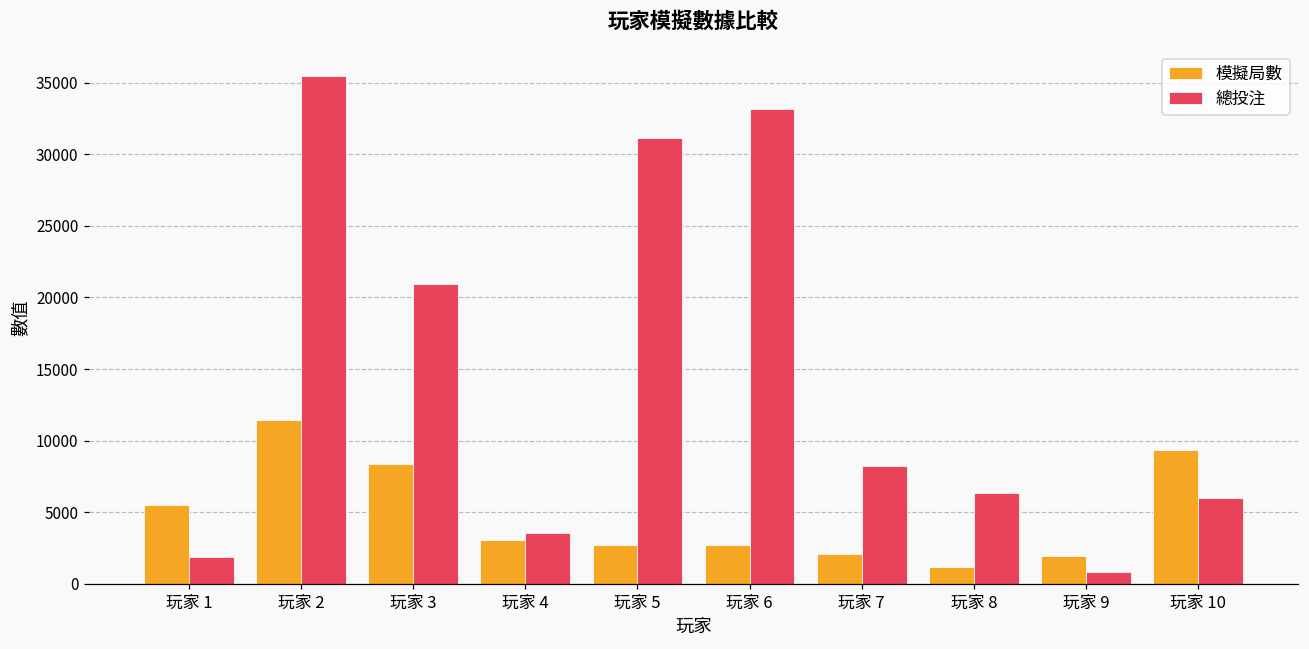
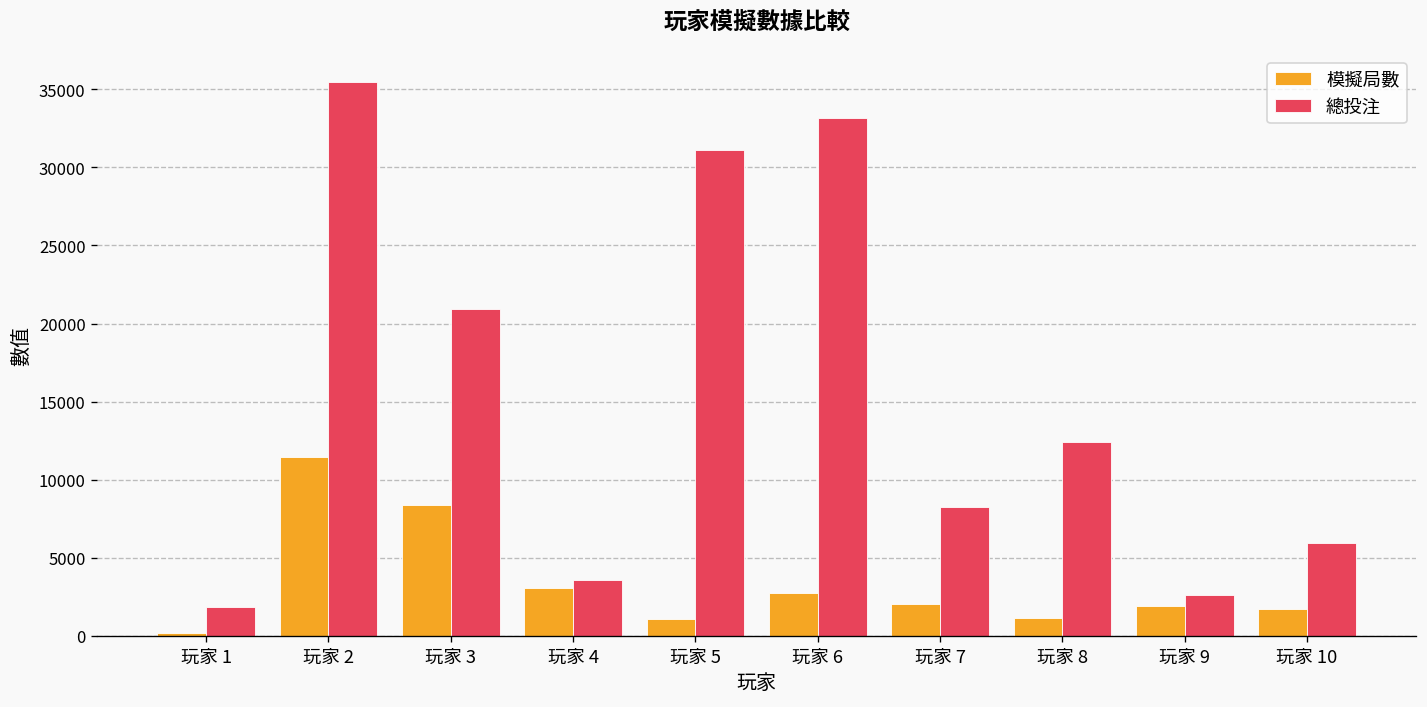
  {
    "模擬局數": {
-     "玩家 1": 5500,
+     "玩家 1": 200,
      "玩家 2": 11400,
      "玩家 3": 8400,
      "玩家 4": 3100,
-     "玩家 5": 2700,
+     "玩家 5": 1100,
      "玩家 6": 2700,
      "玩家 7": 2100,
      "玩家 8": 1200,
      "玩家 9": 1900,
-     "玩家 10": 9400
+     "玩家 10": 1700
    },
    "總投注": {
      "玩家 1": 1800,
      "玩家 2": 35500,
      "玩家 3": 21000,
      "玩家 4": 3600,
      "玩家 5": 31100,
      "玩家 6": 33100,
      "玩家 7": 8200,
-     "玩家 8": 6400,
-     "玩家 9": 800,
+     "玩家 8": 12400,
+     "玩家 9": 2600,
      "玩家 10": 6000
    }
  }
